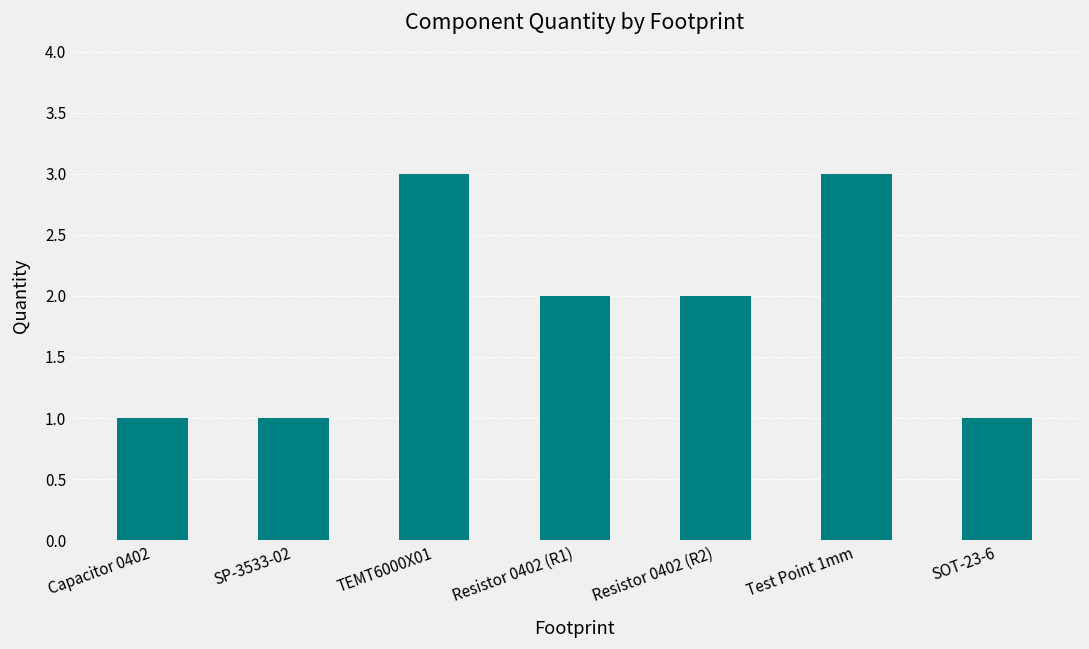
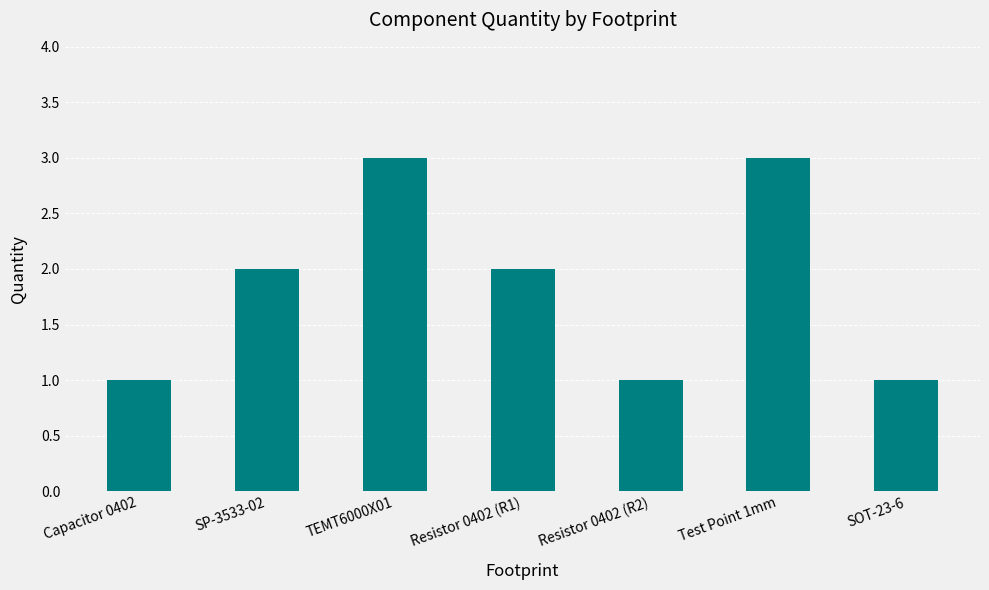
  {
    "Capacitor 0402": 1,
-   "SP-3533-02": 1,
+   "SP-3533-02": 2,
    "TEMT6000X01": 3,
    "Resistor 0402 (R1)": 2,
-   "Resistor 0402 (R2)": 2,
+   "Resistor 0402 (R2)": 1,
    "Test Point 1mm": 3,
    "SOT-23-6": 1
  }
